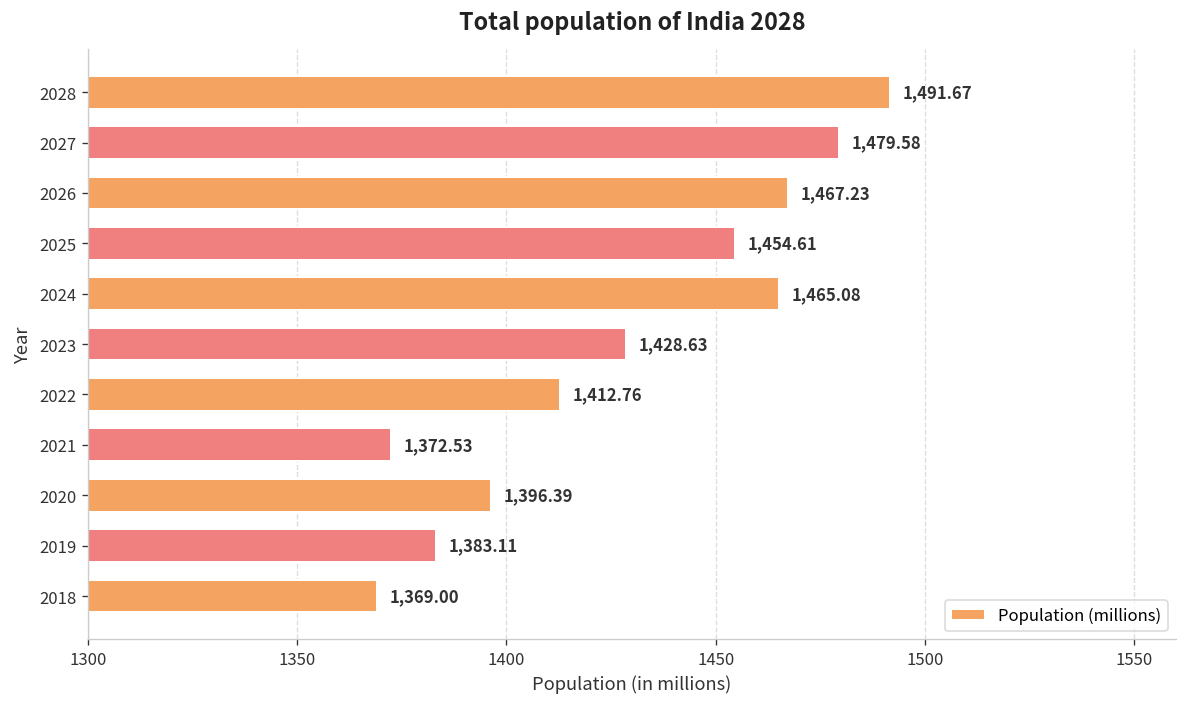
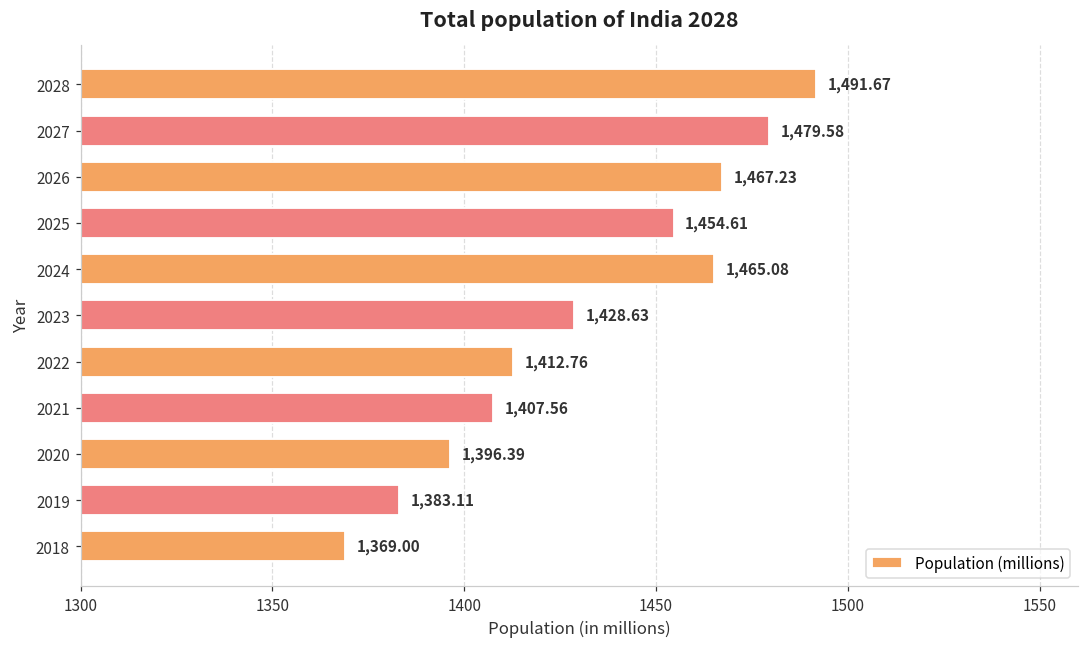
  {
    "2028": "1,491.67",
    "2027": "1,479.58",
    "2026": "1,467.23",
    "2025": "1,454.61",
    "2024": "1,465.08",
    "2023": "1,428.63",
    "2022": "1,412.76",
-   "2021": "1,372.53",
+   "2021": "1,407.56",
    "2020": "1,396.39",
    "2019": "1,383.11",
    "2018": "1,369.00"
  }
